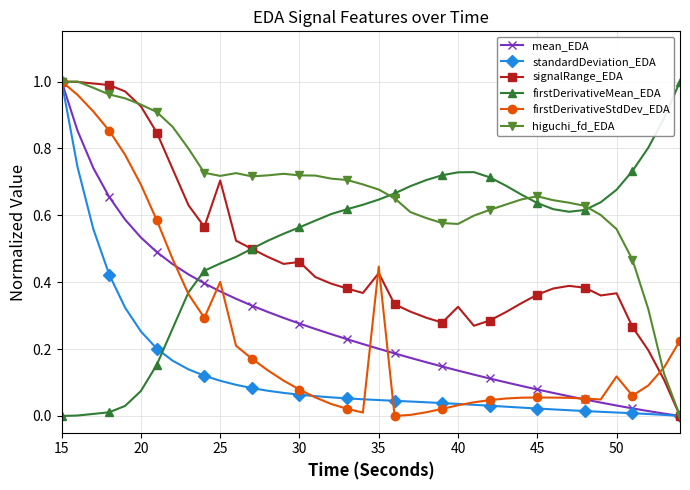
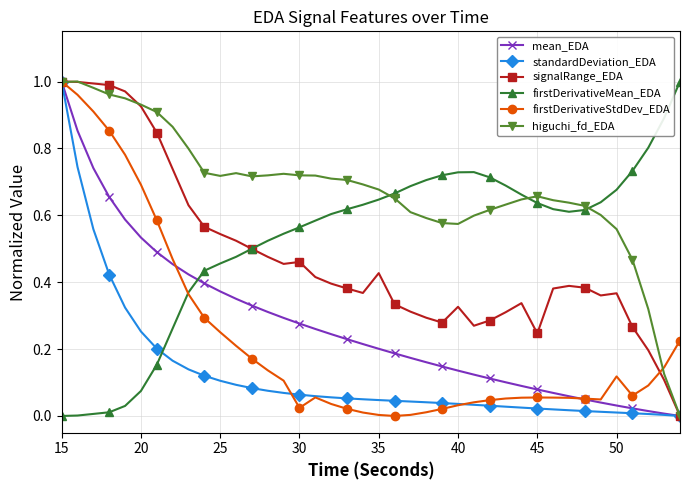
  {
    "mean_EDA": {
      "20": 0.53,
      "25": 0.37,
      "30": 0.28,
      "35": 0.20,
      "40": 0.14,
      "45": 0.08,
      "50": 0.03
    },
    "standardDeviation_EDA": {
      "20": 0.25,
      "25": 0.11,
      "30": 0.06,
      "35": 0.05,
      "45": 0.02,
      "50": 0.01
    },
    "signalRange_EDA": {
-     "25": 0.70,
+     "25": 0.54,
      "30": 0.46,
      "35": 0.43,
      "40": 0.33,
-     "45": 0.36,
+     "45": 0.25,
      "50": 0.37
    },
    "firstDerivativeStdDev_EDA": {
      "20": 0.69,
-     "25": 0.40,
-     "30": 0.08,
-     "35": 0.45,
+     "25": 0.25,
+     "30": 0.02,
+     "35": 0.00,
      "45": 0.06,
      "50": 0.12
    }
  }
